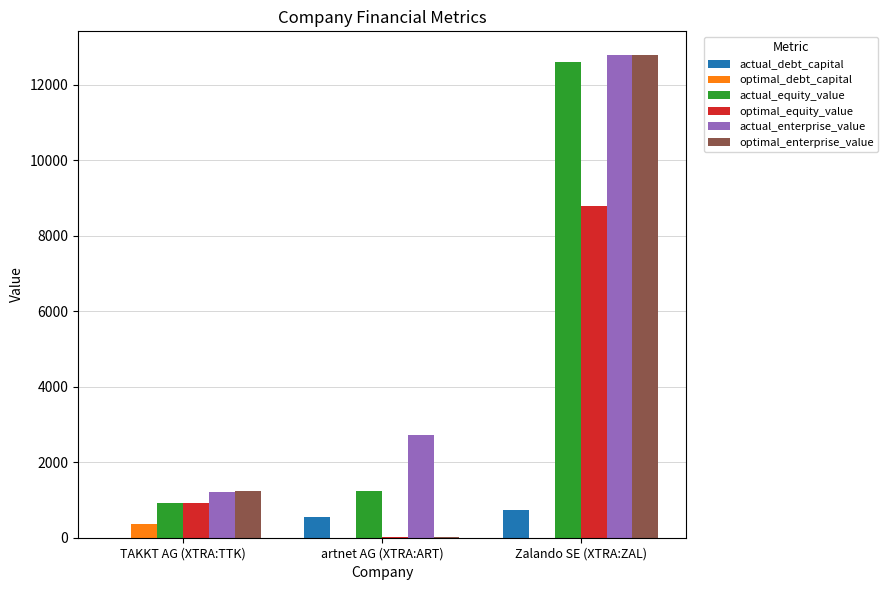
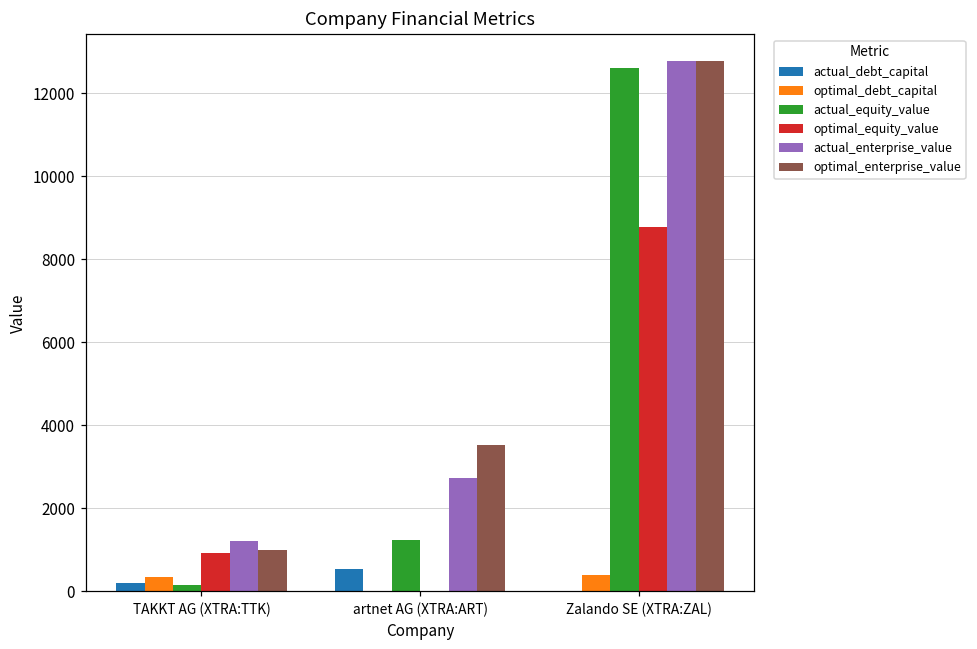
  {
    "actual_debt_capital": {
-     "TAKKT AG (XTRA:TTK)": 0,
+     "TAKKT AG (XTRA:TTK)": 200,
      "artnet AG (XTRA:ART)": 500,
-     "Zalando SE (XTRA:ZAL)": 700
+     "Zalando SE (XTRA:ZAL)": 0
    },
    "optimal_debt_capital": {
      "TAKKT AG (XTRA:TTK)": 400,
-     "Zalando SE (XTRA:ZAL)": 0
+     "Zalando SE (XTRA:ZAL)": 400
    },
    "actual_equity_value": {
-     "TAKKT AG (XTRA:TTK)": 900,
+     "TAKKT AG (XTRA:TTK)": 200,
      "artnet AG (XTRA:ART)": 1300,
      "Zalando SE (XTRA:ZAL)": 12600
    },
    "optimal_equity_value": {
      "TAKKT AG (XTRA:TTK)": 900,
      "Zalando SE (XTRA:ZAL)": 8800
    },
    "actual_enterprise_value": {
      "TAKKT AG (XTRA:TTK)": 1200,
      "artnet AG (XTRA:ART)": 2700,
      "Zalando SE (XTRA:ZAL)": 12800
    },
    "optimal_enterprise_value": {
-     "TAKKT AG (XTRA:TTK)": 1200,
-     "artnet AG (XTRA:ART)": 0,
+     "TAKKT AG (XTRA:TTK)": 1000,
+     "artnet AG (XTRA:ART)": 3500,
      "Zalando SE (XTRA:ZAL)": 12800
    }
  }
